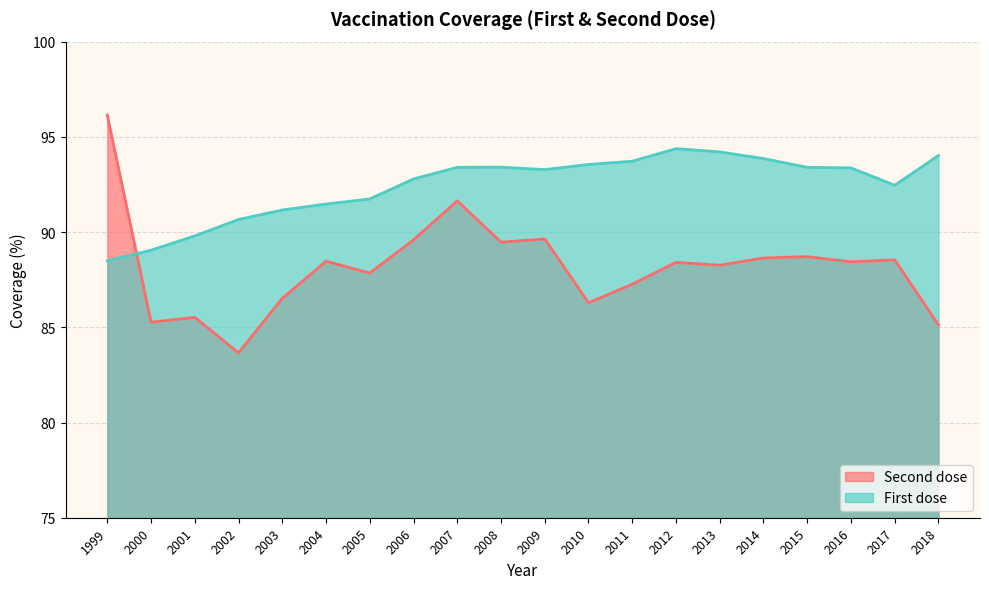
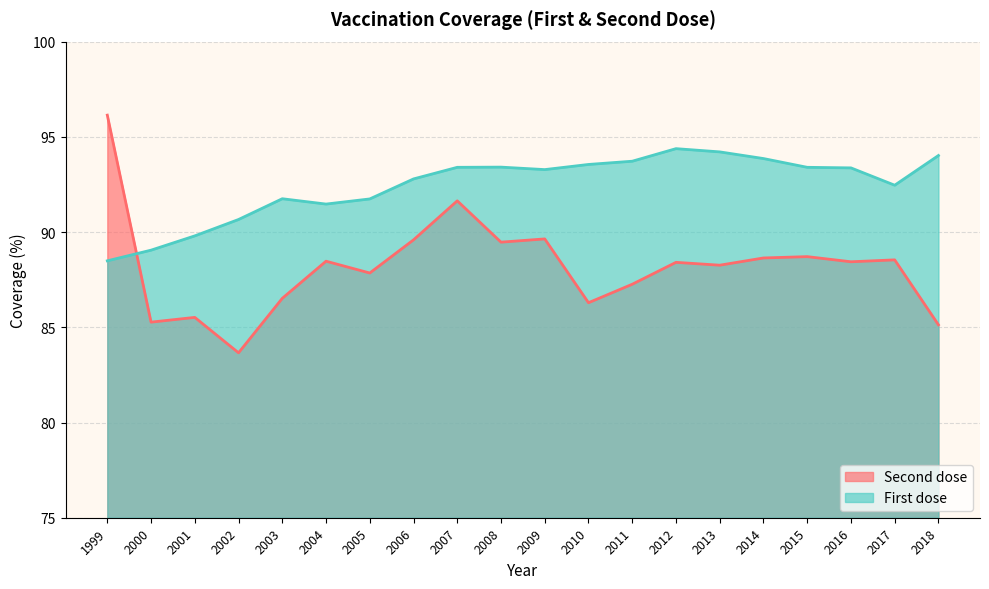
  {
    "Second dose": {
      "1999": 96.1,
      "2000": 85.3,
      "2001": 85.5,
      "2002": 83.7,
      "2003": 86.5,
      "2004": 88.5,
      "2005": 87.9,
      "2006": 89.6,
      "2007": 91.6,
      "2008": 89.5,
      "2009": 89.6,
      "2010": 86.3,
      "2011": 87.3,
      "2012": 88.4,
      "2013": 88.3,
      "2014": 88.6,
      "2015": 88.7,
      "2016": 88.4,
      "2017": 88.5,
      "2018": 85.1
    },
    "First dose": {
      "1999": 88.5,
      "2000": 89.1,
      "2001": 89.8,
      "2002": 90.7,
-     "2003": 91.2,
+     "2003": 91.8,
      "2004": 91.5,
      "2005": 91.7,
      "2006": 92.8,
      "2007": 93.4,
      "2008": 93.4,
      "2009": 93.3,
      "2010": 93.6,
      "2011": 93.7,
      "2012": 94.4,
      "2013": 94.2,
      "2014": 93.9,
      "2015": 93.4,
      "2016": 93.4,
      "2017": 92.5,
      "2018": 94.0
    }
  }
